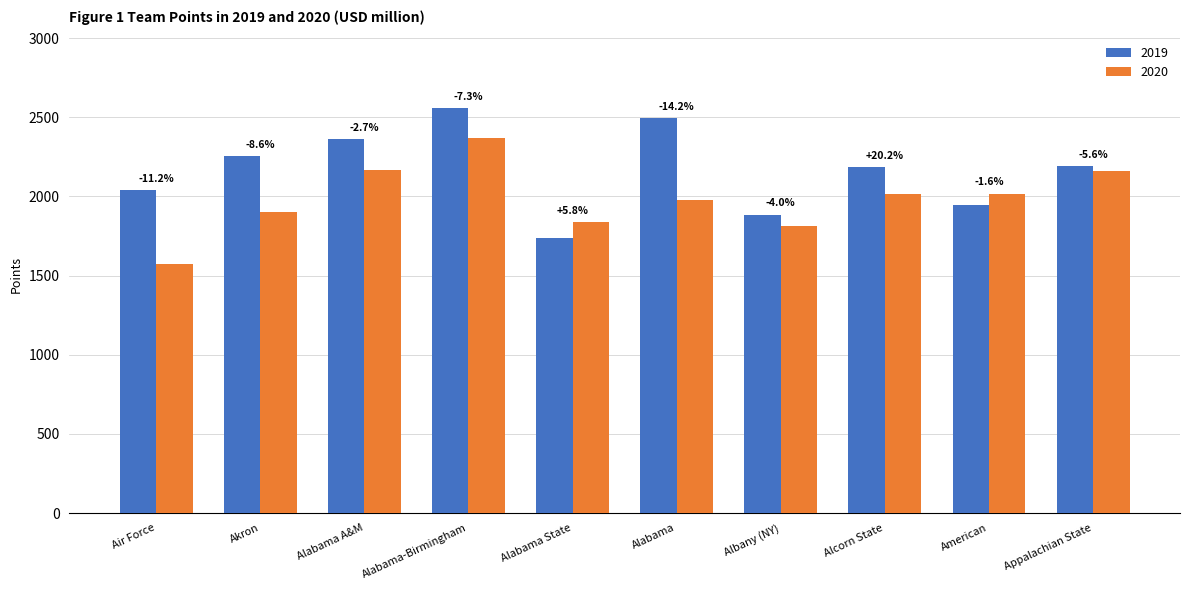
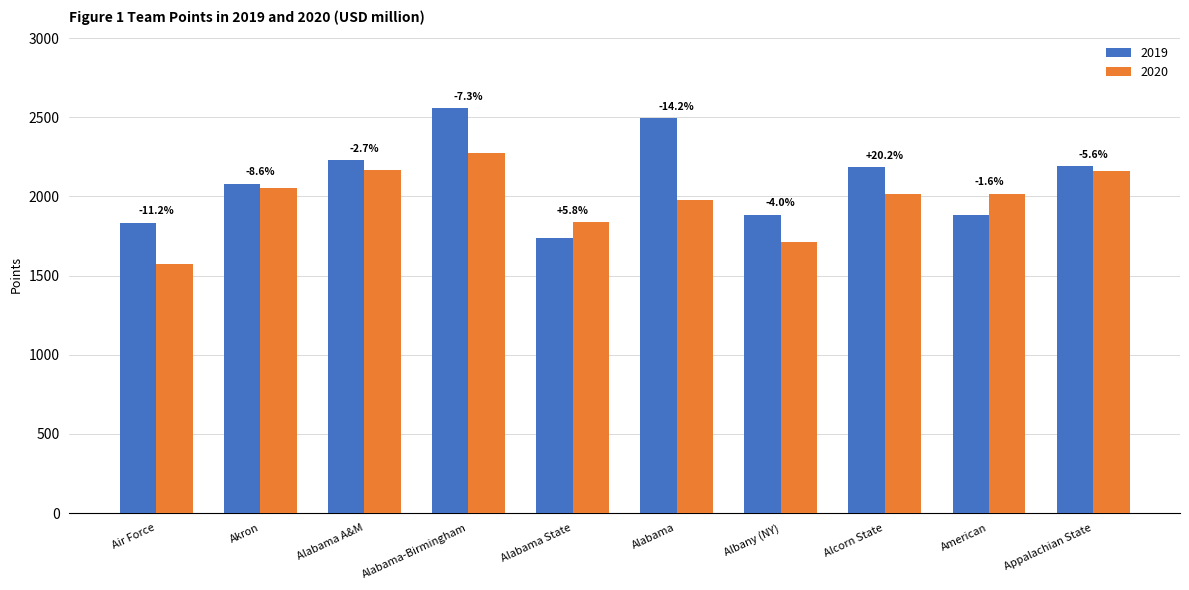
  {
    "2019": {
-     "Air Force": 2040,
-     "Akron": 2260,
-     "Alabama A&M": 2360,
+     "Air Force": 1840,
+     "Akron": 2080,
+     "Alabama A&M": 2230,
      "Alabama State": 1740,
-     "American": 1940
+     "American": 1880
    },
    "2020": {
      "Air Force": 1580,
-     "Akron": 1900,
+     "Akron": 2060,
      "Alabama A&M": 2170,
-     "Alabama-Birmingham": 2370,
+     "Alabama-Birmingham": 2270,
      "Alabama": 1980,
-     "Albany (NY)": 1810,
+     "Albany (NY)": 1710,
      "Alcorn State": 2020,
      "Appalachian State": 2160
    }
  }
